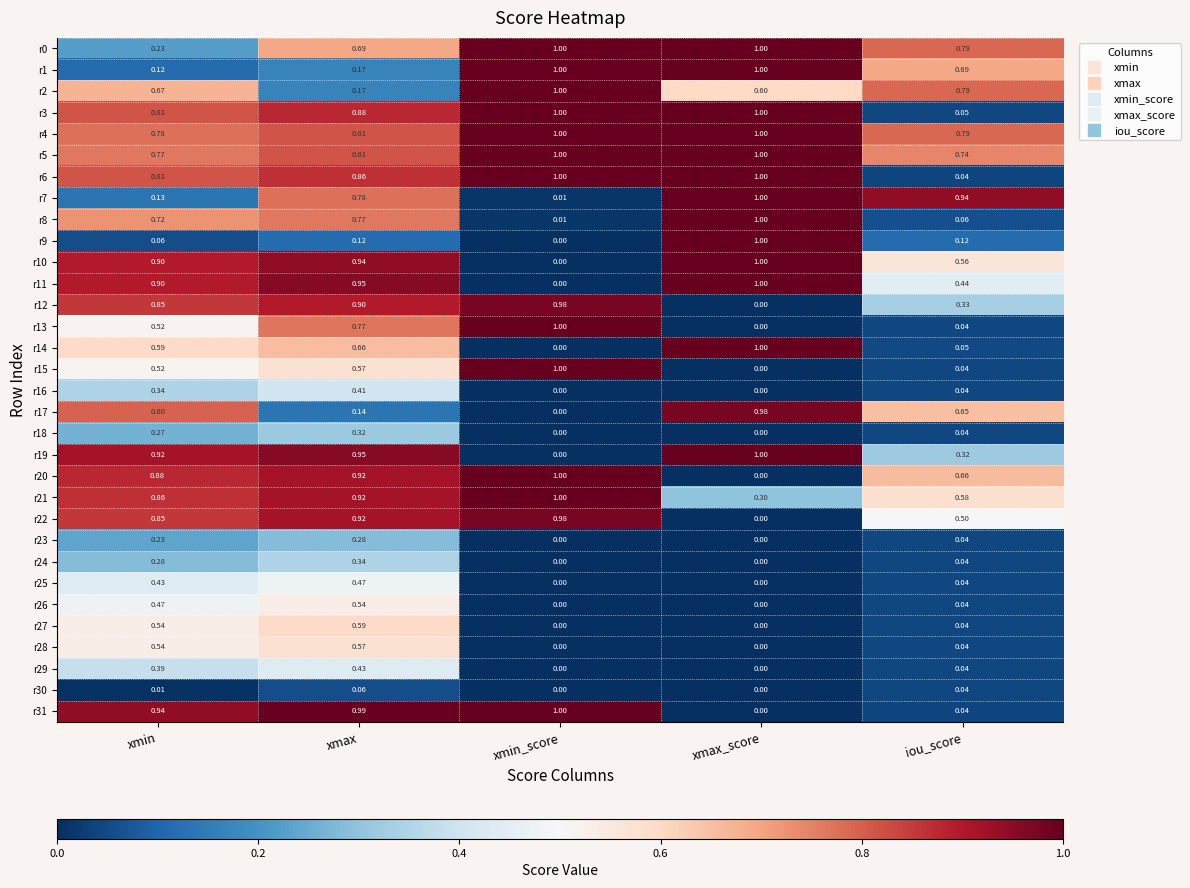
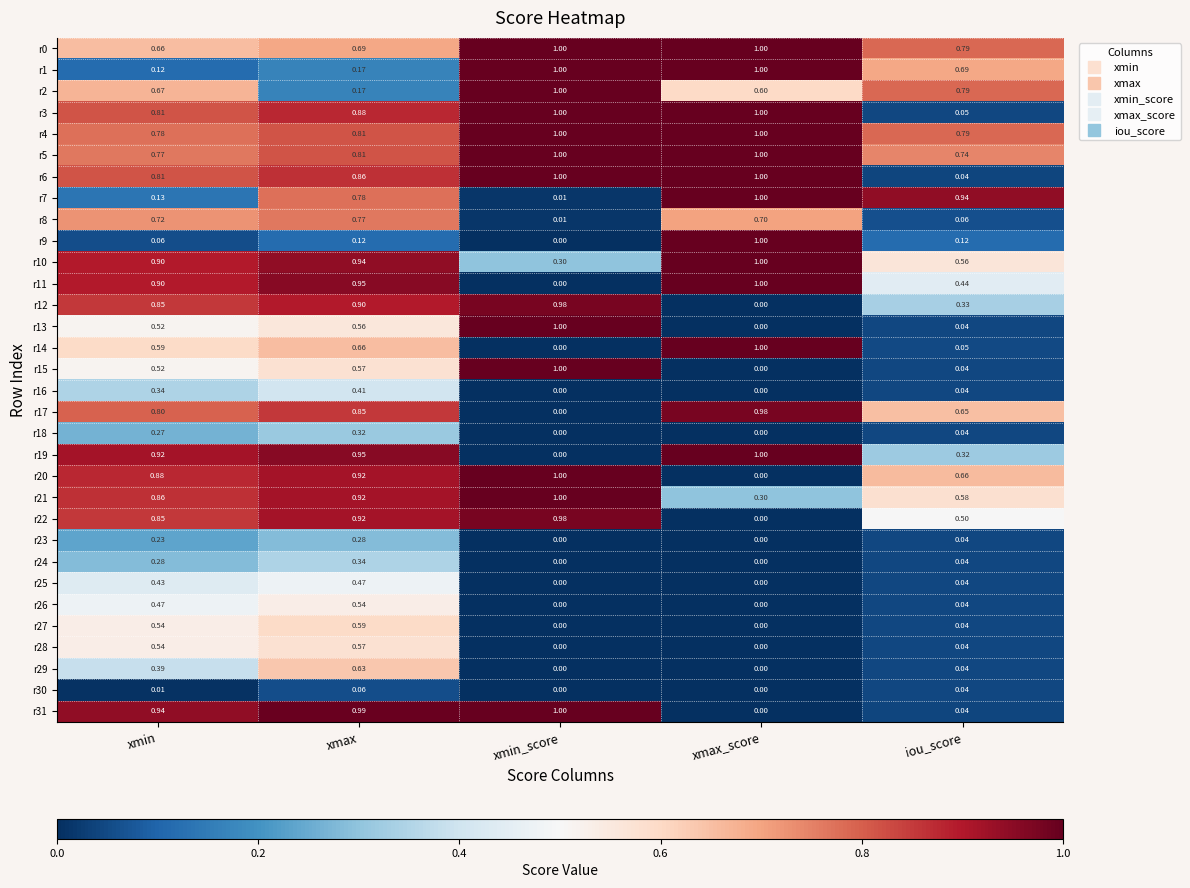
  {
    "r0": {
-     "xmin": 0.23,
+     "xmin": 0.66,
      "xmax": 0.69,
      "xmin_score": 1.00,
      "xmax_score": 1.00,
      "iou_score": 0.79
    },
    "r1": {
      "xmin": 0.12,
      "xmax": 0.17,
      "xmin_score": 1.00,
      "xmax_score": 1.00,
      "iou_score": 0.69
    },
    "r2": {
      "xmin": 0.67,
      "xmax": 0.17,
      "xmin_score": 1.00,
      "xmax_score": 0.60,
      "iou_score": 0.79
    },
    "r3": {
      "xmin": 0.81,
      "xmax": 0.88,
      "xmin_score": 1.00,
      "xmax_score": 1.00,
      "iou_score": 0.05
    },
    "r4": {
      "xmin": 0.78,
      "xmax": 0.81,
      "xmin_score": 1.00,
      "xmax_score": 1.00,
      "iou_score": 0.79
    },
    "r5": {
      "xmin": 0.77,
      "xmax": 0.81,
      "xmin_score": 1.00,
      "xmax_score": 1.00,
      "iou_score": 0.74
    },
    "r6": {
      "xmin": 0.81,
      "xmax": 0.86,
      "xmin_score": 1.00,
      "xmax_score": 1.00,
      "iou_score": 0.04
    },
    "r7": {
      "xmin": 0.13,
      "xmax": 0.78,
      "xmin_score": 0.01,
      "xmax_score": 1.00,
      "iou_score": 0.94
    },
    "r8": {
      "xmin": 0.72,
      "xmax": 0.77,
      "xmin_score": 0.01,
-     "xmax_score": 1.00,
+     "xmax_score": 0.70,
      "iou_score": 0.06
    },
    "r9": {
      "xmin": 0.06,
      "xmax": 0.12,
      "xmin_score": 0.00,
      "xmax_score": 1.00,
      "iou_score": 0.12
    },
    "r10": {
      "xmin": 0.90,
      "xmax": 0.94,
-     "xmin_score": 0.00,
+     "xmin_score": 0.30,
      "xmax_score": 1.00,
      "iou_score": 0.56
    },
    "r11": {
      "xmin": 0.90,
      "xmax": 0.95,
      "xmin_score": 0.00,
      "xmax_score": 1.00,
      "iou_score": 0.44
    },
    "r12": {
      "xmin": 0.85,
      "xmax": 0.90,
      "xmin_score": 0.98,
      "xmax_score": 0.00,
      "iou_score": 0.33
    },
    "r13": {
      "xmin": 0.52,
-     "xmax": 0.77,
+     "xmax": 0.56,
      "xmin_score": 1.00,
      "xmax_score": 0.00,
      "iou_score": 0.04
    },
    "r14": {
      "xmin": 0.59,
      "xmax": 0.66,
      "xmin_score": 0.00,
      "xmax_score": 1.00,
      "iou_score": 0.05
    },
    "r15": {
      "xmin": 0.52,
      "xmax": 0.57,
      "xmin_score": 1.00,
      "xmax_score": 0.00,
      "iou_score": 0.04
    },
    "r16": {
      "xmin": 0.34,
      "xmax": 0.41,
      "xmin_score": 0.00,
      "xmax_score": 0.00,
      "iou_score": 0.04
    },
    "r17": {
      "xmin": 0.80,
-     "xmax": 0.14,
+     "xmax": 0.85,
      "xmin_score": 0.00,
      "xmax_score": 0.98,
      "iou_score": 0.65
    },
    "r18": {
      "xmin": 0.27,
      "xmax": 0.32,
      "xmin_score": 0.00,
      "xmax_score": 0.00,
      "iou_score": 0.04
    },
    "r19": {
      "xmin": 0.92,
      "xmax": 0.95,
      "xmin_score": 0.00,
      "xmax_score": 1.00,
      "iou_score": 0.32
    },
    "r20": {
      "xmin": 0.88,
      "xmax": 0.92,
      "xmin_score": 1.00,
      "xmax_score": 0.00,
      "iou_score": 0.66
    },
    "r21": {
      "xmin": 0.86,
      "xmax": 0.92,
      "xmin_score": 1.00,
      "xmax_score": 0.30,
      "iou_score": 0.58
    },
    "r22": {
      "xmin": 0.85,
      "xmax": 0.92,
      "xmin_score": 0.98,
      "xmax_score": 0.00,
      "iou_score": 0.50
    },
    "r23": {
      "xmin": 0.23,
      "xmax": 0.28,
      "xmin_score": 0.00,
      "xmax_score": 0.00,
      "iou_score": 0.04
    },
    "r24": {
      "xmin": 0.28,
      "xmax": 0.34,
      "xmin_score": 0.00,
      "xmax_score": 0.00,
      "iou_score": 0.04
    },
    "r25": {
      "xmin": 0.43,
      "xmax": 0.47,
      "xmin_score": 0.00,
      "xmax_score": 0.00,
      "iou_score": 0.04
    },
    "r26": {
      "xmin": 0.47,
      "xmax": 0.54,
      "xmin_score": 0.00,
      "xmax_score": 0.00,
      "iou_score": 0.04
    },
    "r27": {
      "xmin": 0.54,
      "xmax": 0.59,
      "xmin_score": 0.00,
      "xmax_score": 0.00,
      "iou_score": 0.04
    },
    "r28": {
      "xmin": 0.54,
      "xmax": 0.57,
      "xmin_score": 0.00,
      "xmax_score": 0.00,
      "iou_score": 0.04
    },
    "r29": {
      "xmin": 0.39,
-     "xmax": 0.43,
+     "xmax": 0.63,
      "xmin_score": 0.00,
      "xmax_score": 0.00,
      "iou_score": 0.04
    },
    "r30": {
      "xmin": 0.01,
      "xmax": 0.06,
      "xmin_score": 0.00,
      "xmax_score": 0.00,
      "iou_score": 0.04
    },
    "r31": {
      "xmin": 0.94,
      "xmax": 0.99,
      "xmin_score": 1.00,
      "xmax_score": 0.00,
      "iou_score": 0.04
    }
  }
